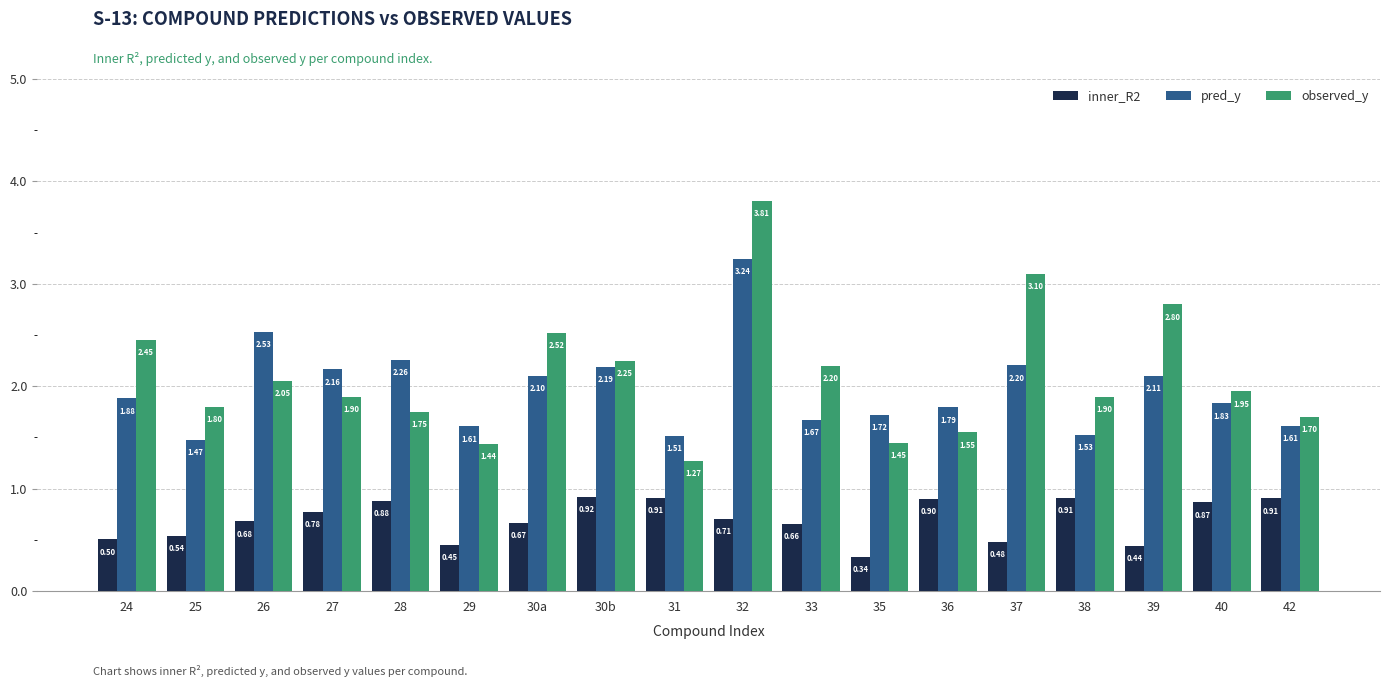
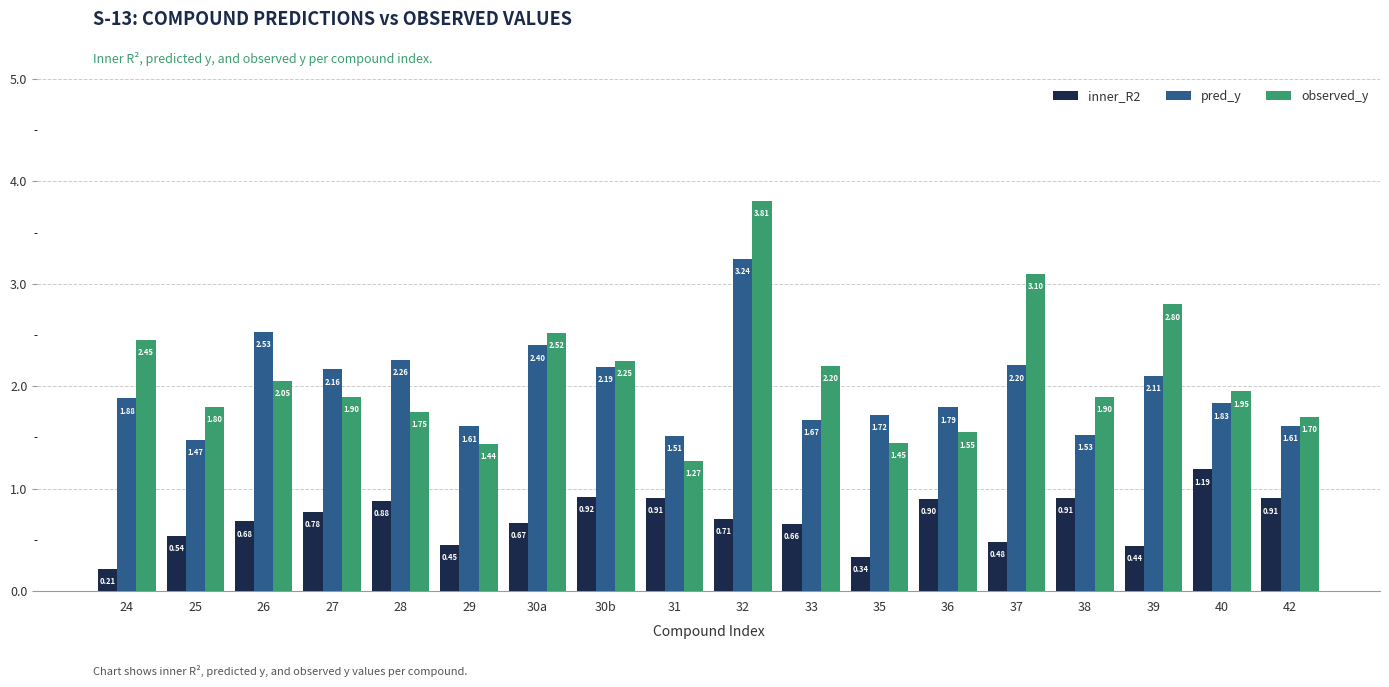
  {
    "inner_R2": {
-     "24": 0.50,
+     "24": 0.21,
      "25": 0.54,
      "26": 0.68,
      "27": 0.78,
      "28": 0.88,
      "29": 0.45,
      "30a": 0.67,
      "30b": 0.92,
      "31": 0.91,
      "32": 0.71,
      "33": 0.66,
      "35": 0.34,
      "36": 0.90,
      "37": 0.48,
      "38": 0.91,
      "39": 0.44,
-     "40": 0.87,
+     "40": 1.19,
      "42": 0.91
    },
    "pred_y": {
      "24": 1.88,
      "25": 1.47,
      "26": 2.53,
      "27": 2.16,
      "28": 2.26,
      "29": 1.61,
-     "30a": 2.10,
+     "30a": 2.40,
      "30b": 2.19,
      "31": 1.51,
      "32": 3.24,
      "33": 1.67,
      "35": 1.72,
      "36": 1.79,
      "37": 2.20,
      "38": 1.53,
      "39": 2.11,
      "40": 1.83,
      "42": 1.61
    },
    "observed_y": {
      "24": 2.45,
      "25": 1.80,
      "26": 2.05,
      "27": 1.90,
      "28": 1.75,
      "29": 1.44,
      "30a": 2.52,
      "30b": 2.25,
      "31": 1.27,
      "32": 3.81,
      "33": 2.20,
      "35": 1.45,
      "36": 1.55,
      "37": 3.10,
      "38": 1.90,
      "39": 2.80,
      "40": 1.95,
      "42": 1.70
    }
  }
